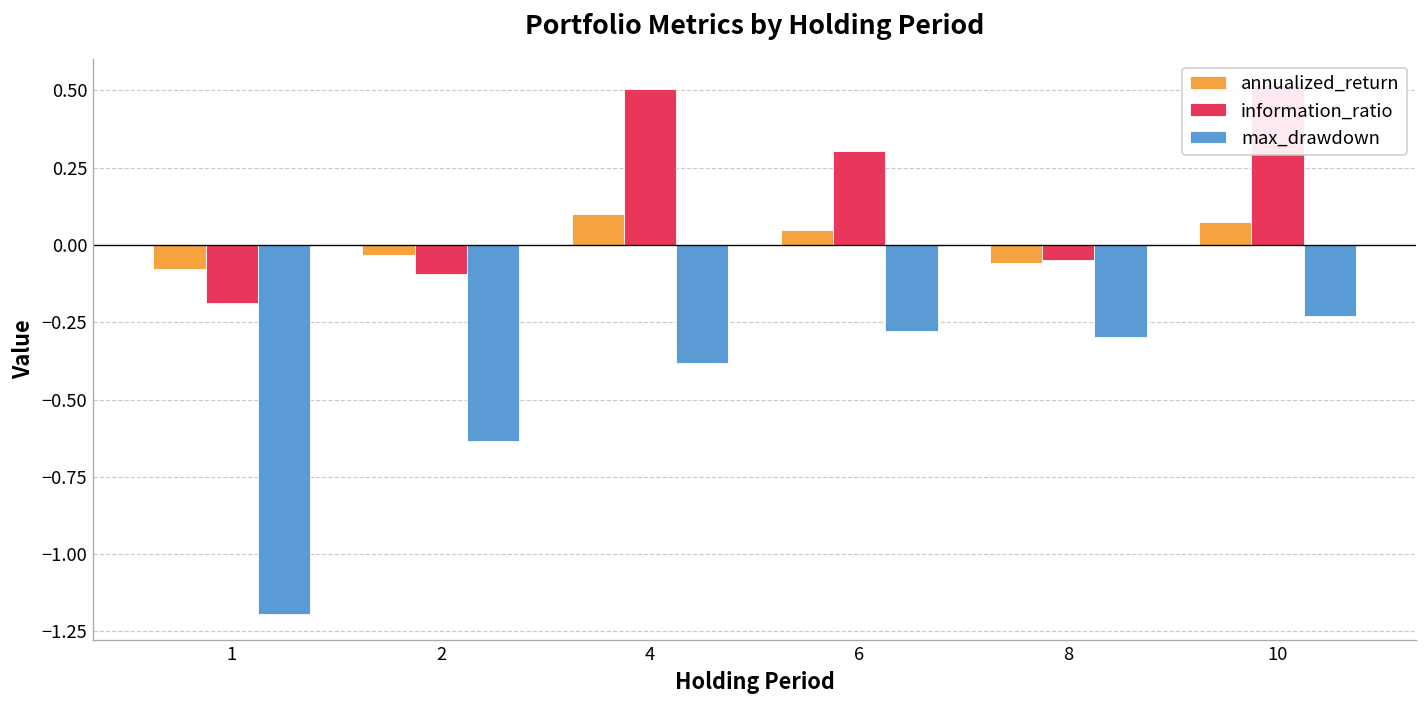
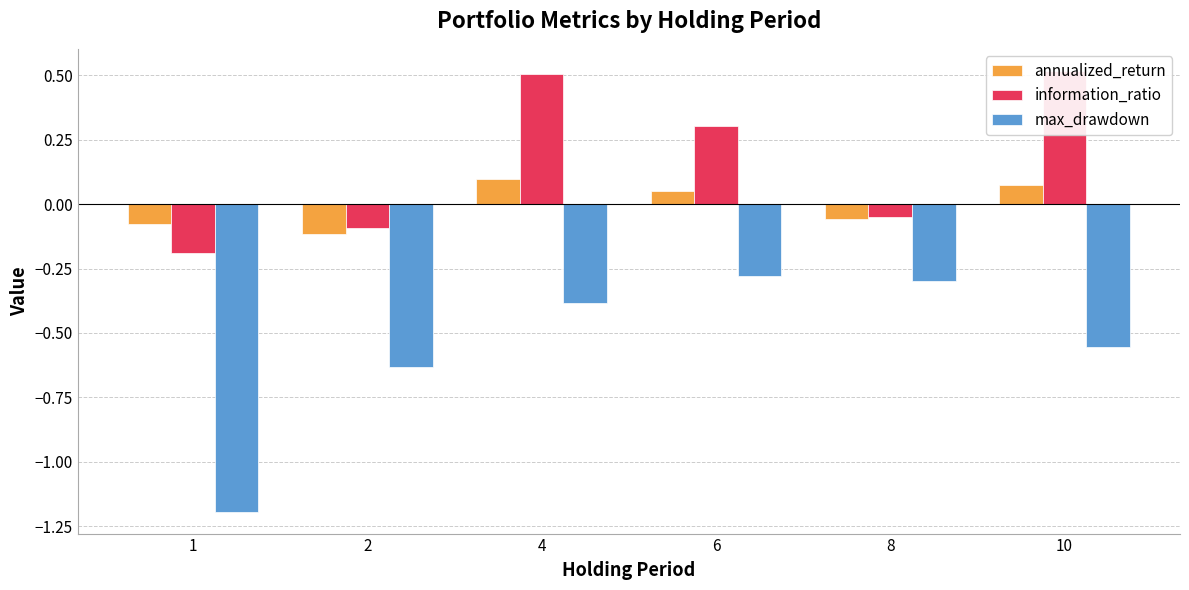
  {
    "annualized_return": {
      "1": -0.08,
-     "2": -0.03,
+     "2": -0.12,
      "4": 0.10,
      "6": 0.05,
      "8": -0.06,
      "10": 0.07
    },
    "information_ratio": {
      "1": -0.19,
      "2": -0.09,
      "4": 0.50,
      "6": 0.30,
      "8": -0.05
    },
    "max_drawdown": {
      "1": -1.19,
      "2": -0.63,
      "4": -0.38,
      "6": -0.28,
      "8": -0.30,
-     "10": -0.23
+     "10": -0.55
    }
  }
